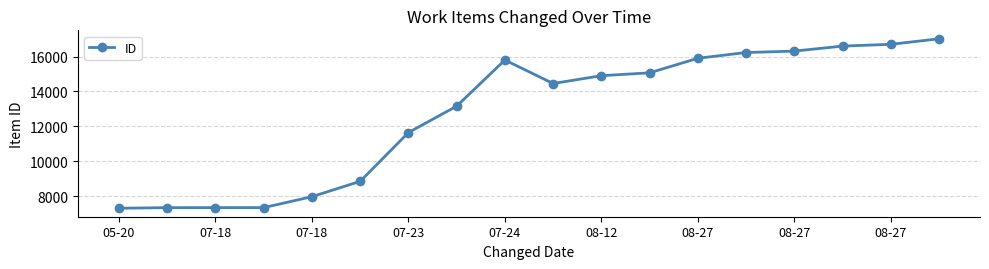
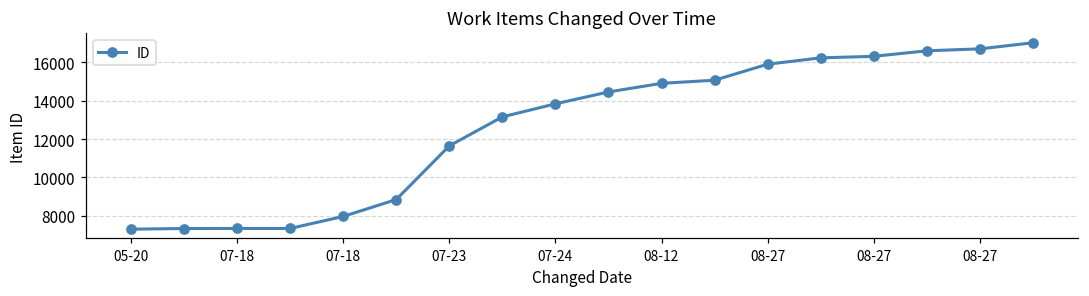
  {
    "05-20": 7300,
    "07-23": 11600,
-   "07-24": 15800,
+   "07-24": 13800,
    "08-12": 14900
  }
